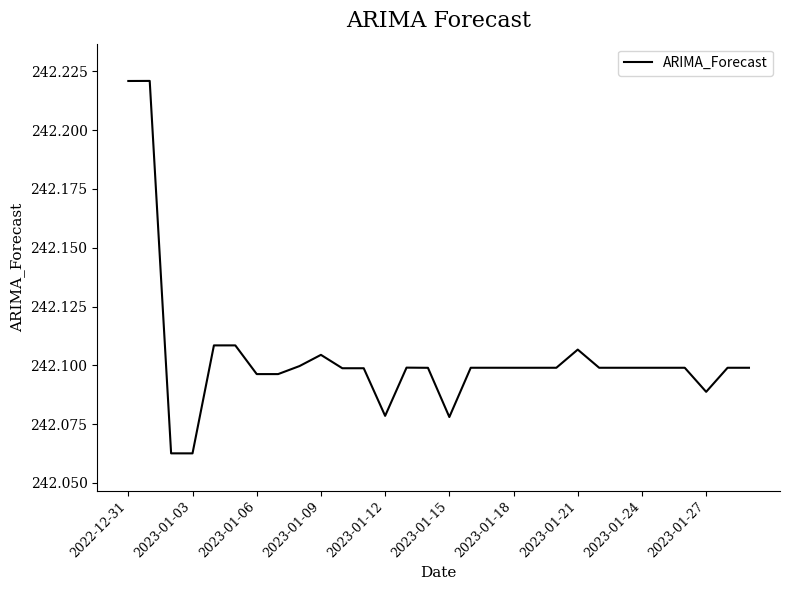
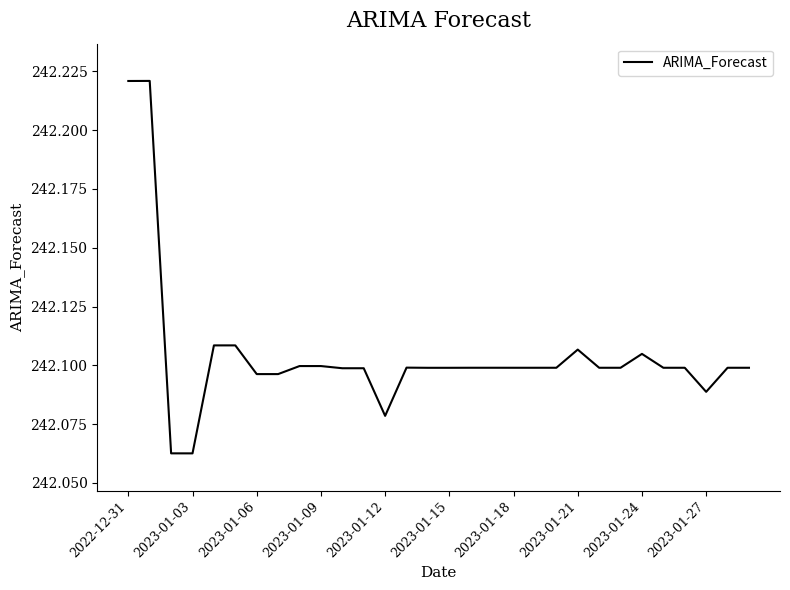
  {
    "2022-12-31": 242.221,
    "2023-01-03": 242.063,
    "2023-01-06": 242.096,
-   "2023-01-09": 242.104,
+   "2023-01-09": 242.100,
    "2023-01-12": 242.078,
-   "2023-01-15": 242.078,
+   "2023-01-15": 242.099,
    "2023-01-18": 242.099,
    "2023-01-21": 242.107,
-   "2023-01-24": 242.099,
+   "2023-01-24": 242.105,
    "2023-01-27": 242.089
  }
